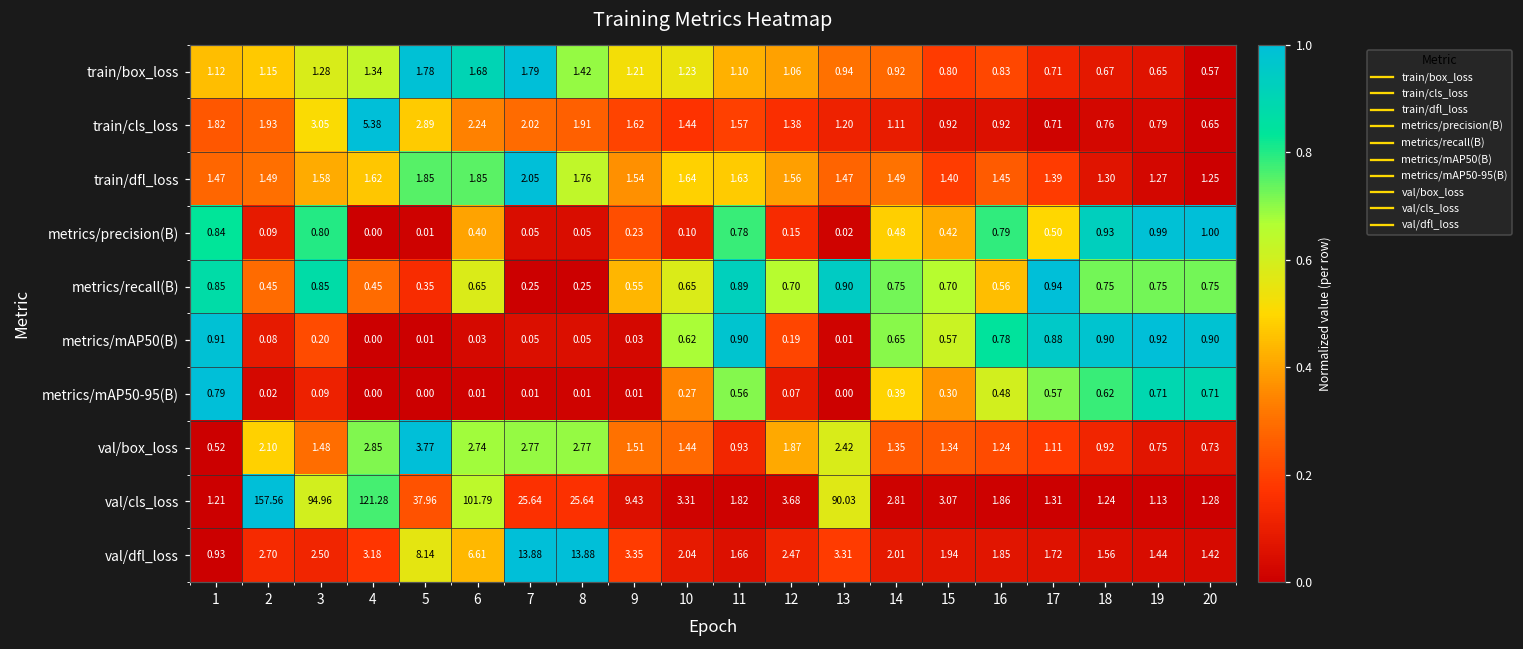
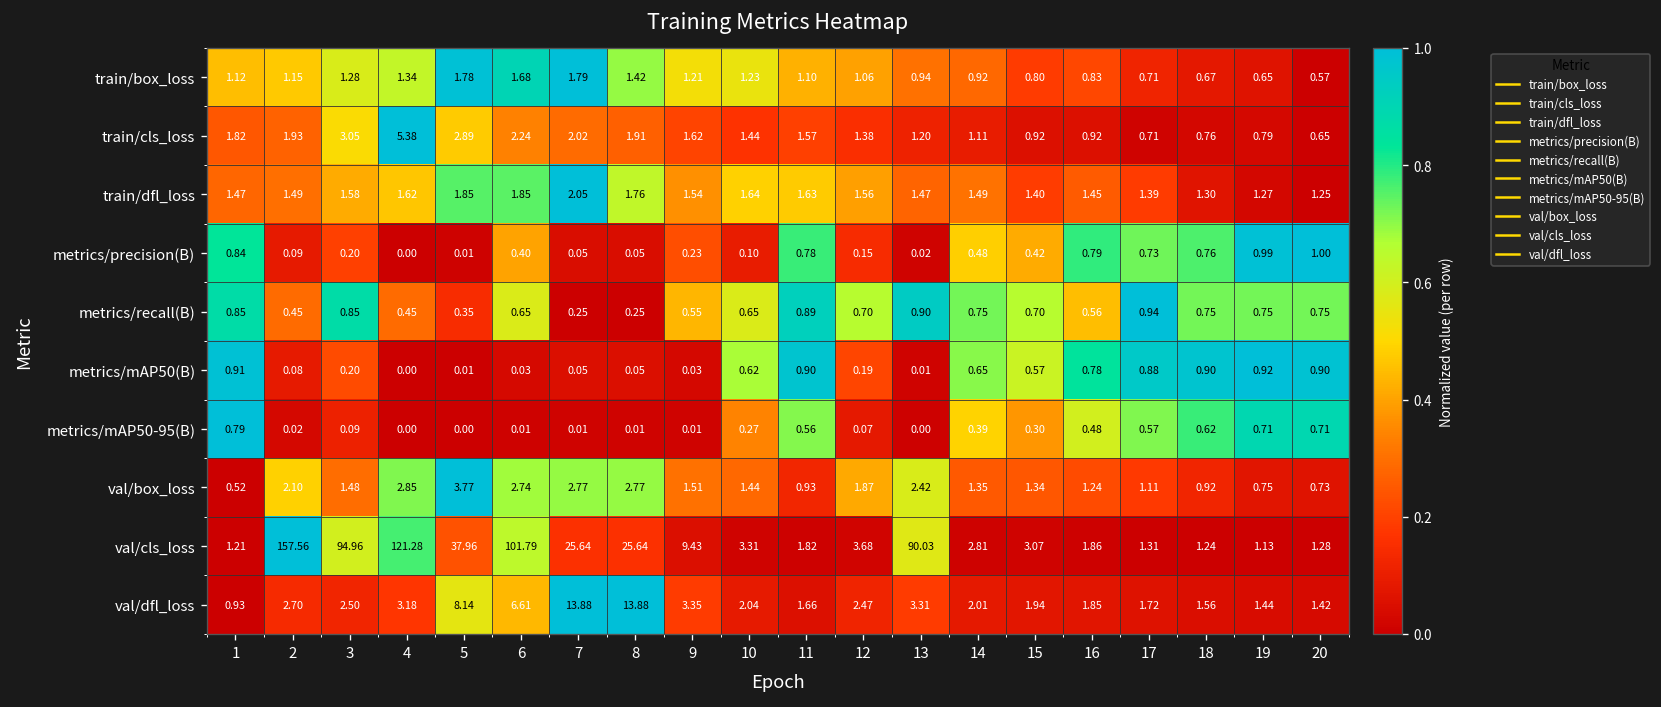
  {
    "train/box_loss": {
      "1": 1.12,
      "2": 1.15,
      "3": 1.28,
      "4": 1.34,
      "5": 1.78,
      "6": 1.68,
      "7": 1.79,
      "8": 1.42,
      "9": 1.21,
      "10": 1.23,
      "11": 1.10,
      "12": 1.06,
      "13": 0.94,
      "14": 0.92,
      "15": 0.80,
      "16": 0.83,
      "17": 0.71,
      "18": 0.67,
      "19": 0.65,
      "20": 0.57
    },
    "train/cls_loss": {
      "1": 1.82,
      "2": 1.93,
      "3": 3.05,
      "4": 5.38,
      "5": 2.89,
      "6": 2.24,
      "7": 2.02,
      "8": 1.91,
      "9": 1.62,
      "10": 1.44,
      "11": 1.57,
      "12": 1.38,
      "13": 1.20,
      "14": 1.11,
      "15": 0.92,
      "16": 0.92,
      "17": 0.71,
      "18": 0.76,
      "19": 0.79,
      "20": 0.65
    },
    "train/dfl_loss": {
      "1": 1.47,
      "2": 1.49,
      "3": 1.58,
      "4": 1.62,
      "5": 1.85,
      "6": 1.85,
      "7": 2.05,
      "8": 1.76,
      "9": 1.54,
      "10": 1.64,
      "11": 1.63,
      "12": 1.56,
      "13": 1.47,
      "14": 1.49,
      "15": 1.40,
      "16": 1.45,
      "17": 1.39,
      "18": 1.30,
      "19": 1.27,
      "20": 1.25
    },
    "metrics/precision(B)": {
      "1": 0.84,
      "2": 0.09,
-     "3": 0.80,
+     "3": 0.20,
      "4": 0.00,
      "5": 0.01,
      "6": 0.40,
      "7": 0.05,
      "8": 0.05,
      "9": 0.23,
      "10": 0.10,
      "11": 0.78,
      "12": 0.15,
      "13": 0.02,
      "14": 0.48,
      "15": 0.42,
      "16": 0.79,
-     "17": 0.50,
-     "18": 0.93,
+     "17": 0.73,
+     "18": 0.76,
      "19": 0.99,
      "20": 1.00
    },
    "metrics/recall(B)": {
      "1": 0.85,
      "2": 0.45,
      "3": 0.85,
      "4": 0.45,
      "5": 0.35,
      "6": 0.65,
      "7": 0.25,
      "8": 0.25,
      "9": 0.55,
      "10": 0.65,
      "11": 0.89,
      "12": 0.70,
      "13": 0.90,
      "14": 0.75,
      "15": 0.70,
      "16": 0.56,
      "17": 0.94,
      "18": 0.75,
      "19": 0.75,
      "20": 0.75
    },
    "metrics/mAP50(B)": {
      "1": 0.91,
      "2": 0.08,
      "3": 0.20,
      "4": 0.00,
      "5": 0.01,
      "6": 0.03,
      "7": 0.05,
      "8": 0.05,
      "9": 0.03,
      "10": 0.62,
      "11": 0.90,
      "12": 0.19,
      "13": 0.01,
      "14": 0.65,
      "15": 0.57,
      "16": 0.78,
      "17": 0.88,
      "18": 0.90,
      "19": 0.92,
      "20": 0.90
    },
    "metrics/mAP50-95(B)": {
      "1": 0.79,
      "2": 0.02,
      "3": 0.09,
      "4": 0.00,
      "5": 0.00,
      "6": 0.01,
      "7": 0.01,
      "8": 0.01,
      "9": 0.01,
      "10": 0.27,
      "11": 0.56,
      "12": 0.07,
      "13": 0.00,
      "14": 0.39,
      "15": 0.30,
      "16": 0.48,
      "17": 0.57,
      "18": 0.62,
      "19": 0.71,
      "20": 0.71
    },
    "val/box_loss": {
      "1": 0.52,
      "2": 2.10,
      "3": 1.48,
      "4": 2.85,
      "5": 3.77,
      "6": 2.74,
      "7": 2.77,
      "8": 2.77,
      "9": 1.51,
      "10": 1.44,
      "11": 0.93,
      "12": 1.87,
      "13": 2.42,
      "14": 1.35,
      "15": 1.34,
      "16": 1.24,
      "17": 1.11,
      "18": 0.92,
      "19": 0.75,
      "20": 0.73
    },
    "val/cls_loss": {
      "1": 1.21,
      "2": 157.56,
      "3": 94.96,
      "4": 121.28,
      "5": 37.96,
      "6": 101.79,
      "7": 25.64,
      "8": 25.64,
      "9": 9.43,
      "10": 3.31,
      "11": 1.82,
      "12": 3.68,
      "13": 90.03,
      "14": 2.81,
      "15": 3.07,
      "16": 1.86,
      "17": 1.31,
      "18": 1.24,
      "19": 1.13,
      "20": 1.28
    },
    "val/dfl_loss": {
      "1": 0.93,
      "2": 2.70,
      "3": 2.50,
      "4": 3.18,
      "5": 8.14,
      "6": 6.61,
      "7": 13.88,
      "8": 13.88,
      "9": 3.35,
      "10": 2.04,
      "11": 1.66,
      "12": 2.47,
      "13": 3.31,
      "14": 2.01,
      "15": 1.94,
      "16": 1.85,
      "17": 1.72,
      "18": 1.56,
      "19": 1.44,
      "20": 1.42
    }
  }
